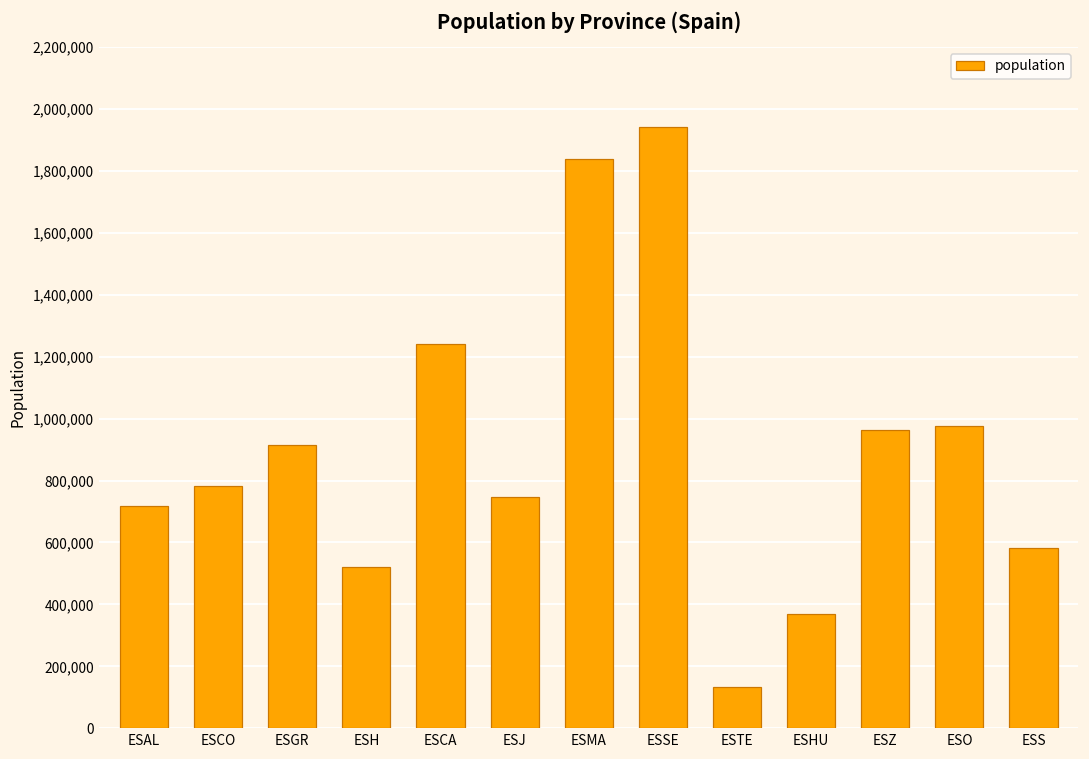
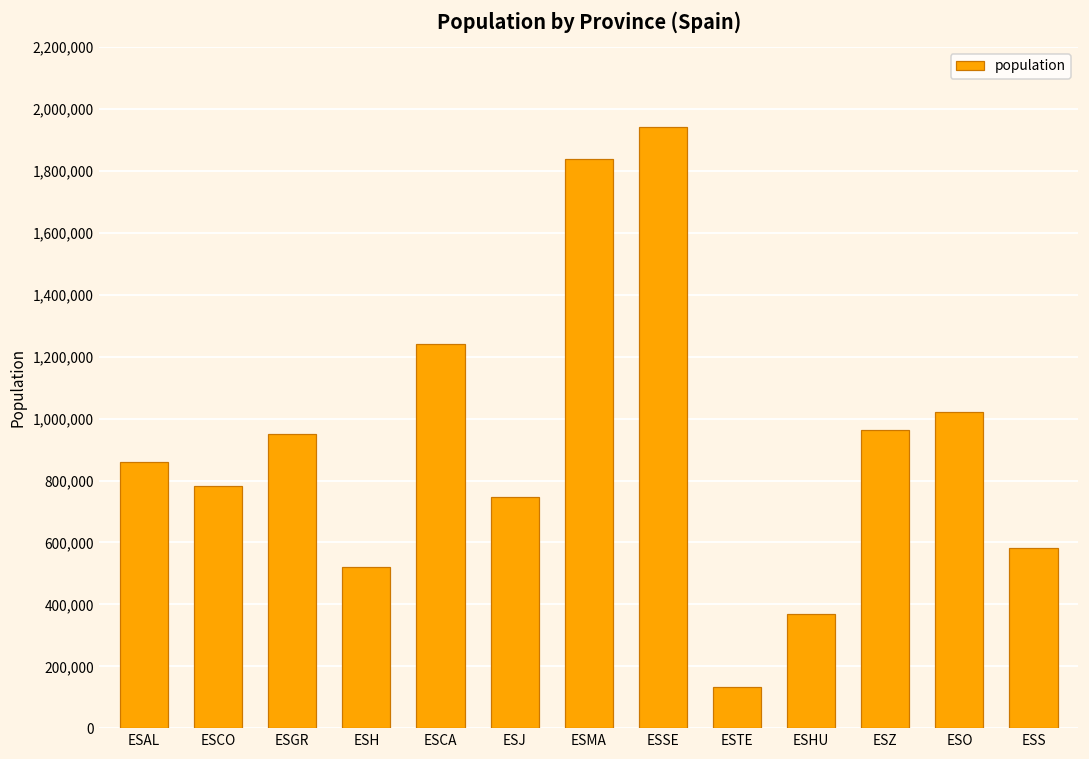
  {
-   "ESAL": "720,000",
+   "ESAL": "860,000",
    "ESCO": "780,000",
-   "ESGR": "910,000",
+   "ESGR": "950,000",
    "ESH": "520,000",
    "ESCA": "1,240,000",
    "ESJ": "750,000",
    "ESMA": "1,840,000",
    "ESSE": "1,940,000",
    "ESTE": "130,000",
    "ESHU": "370,000",
    "ESZ": "960,000",
-   "ESO": "980,000",
+   "ESO": "1,020,000",
    "ESS": "580,000"
  }
